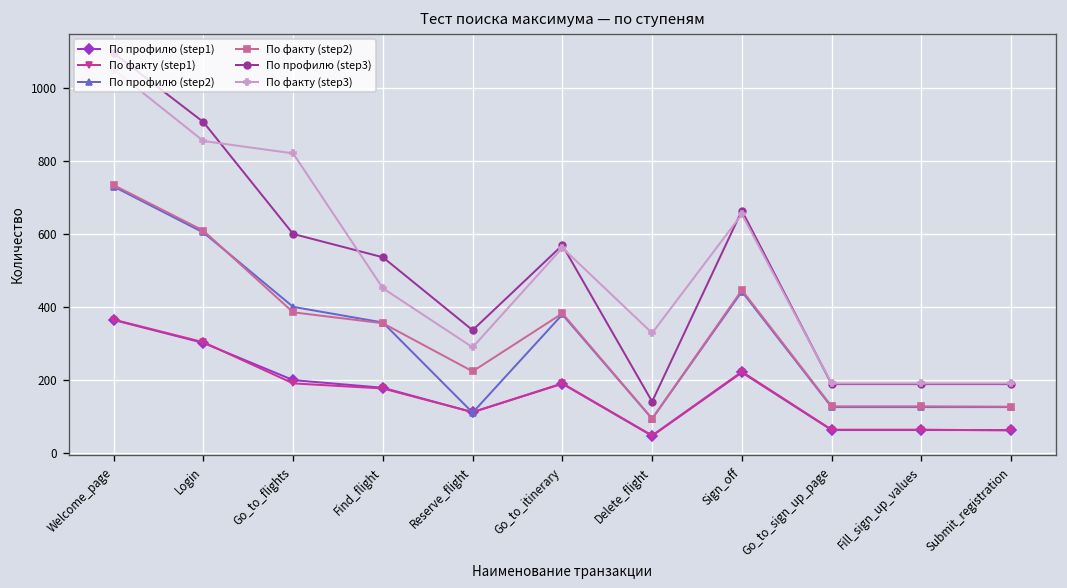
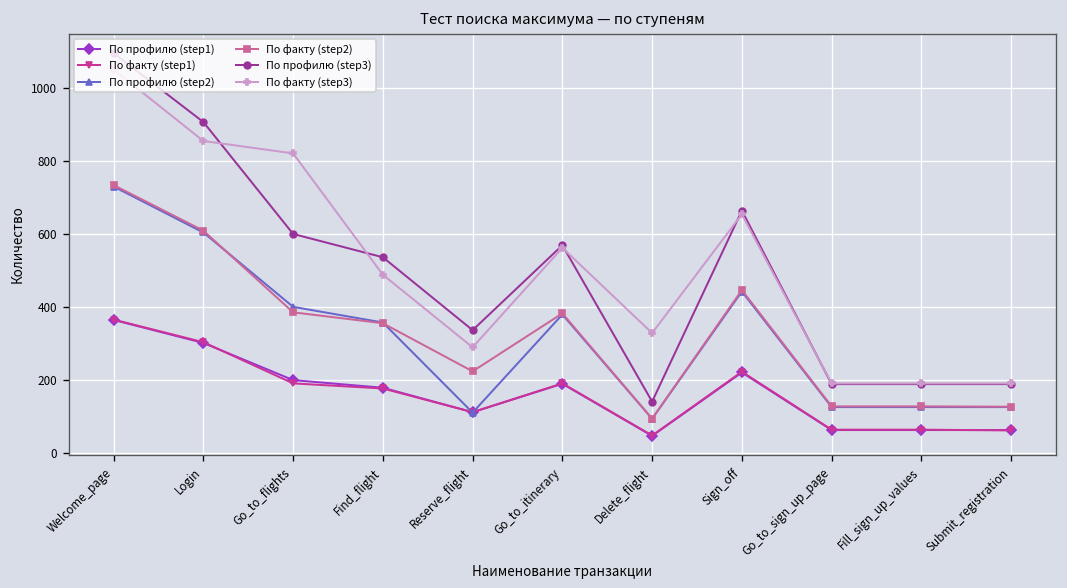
  {
    "По профилю (step2)": {
      "Go_to_flights": 400
    },
    "По факту (step3)": {
      "Login": 860,
      "Go_to_flights": 820,
-     "Find_flight": 450,
+     "Find_flight": 490,
      "Reserve_flight": 290,
      "Delete_flight": 330,
      "Sign_off": 660
    }
  }
